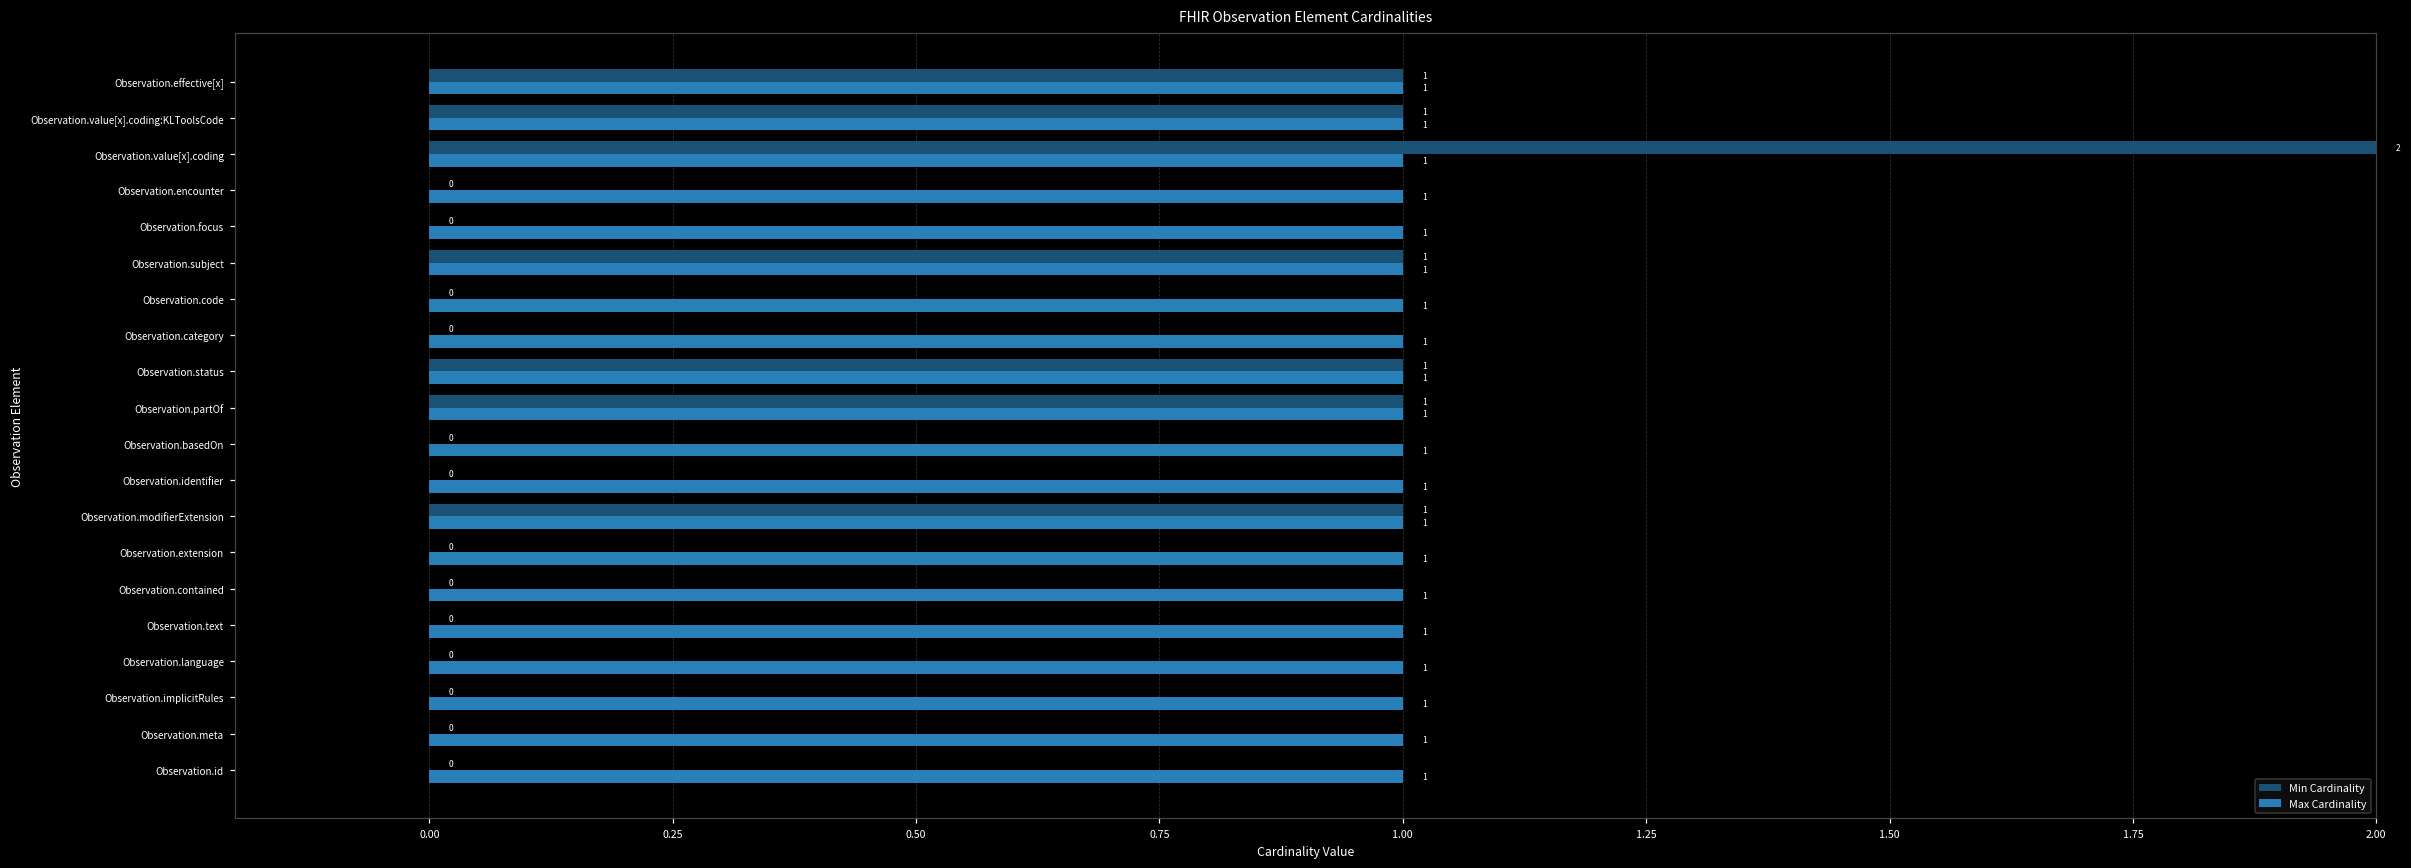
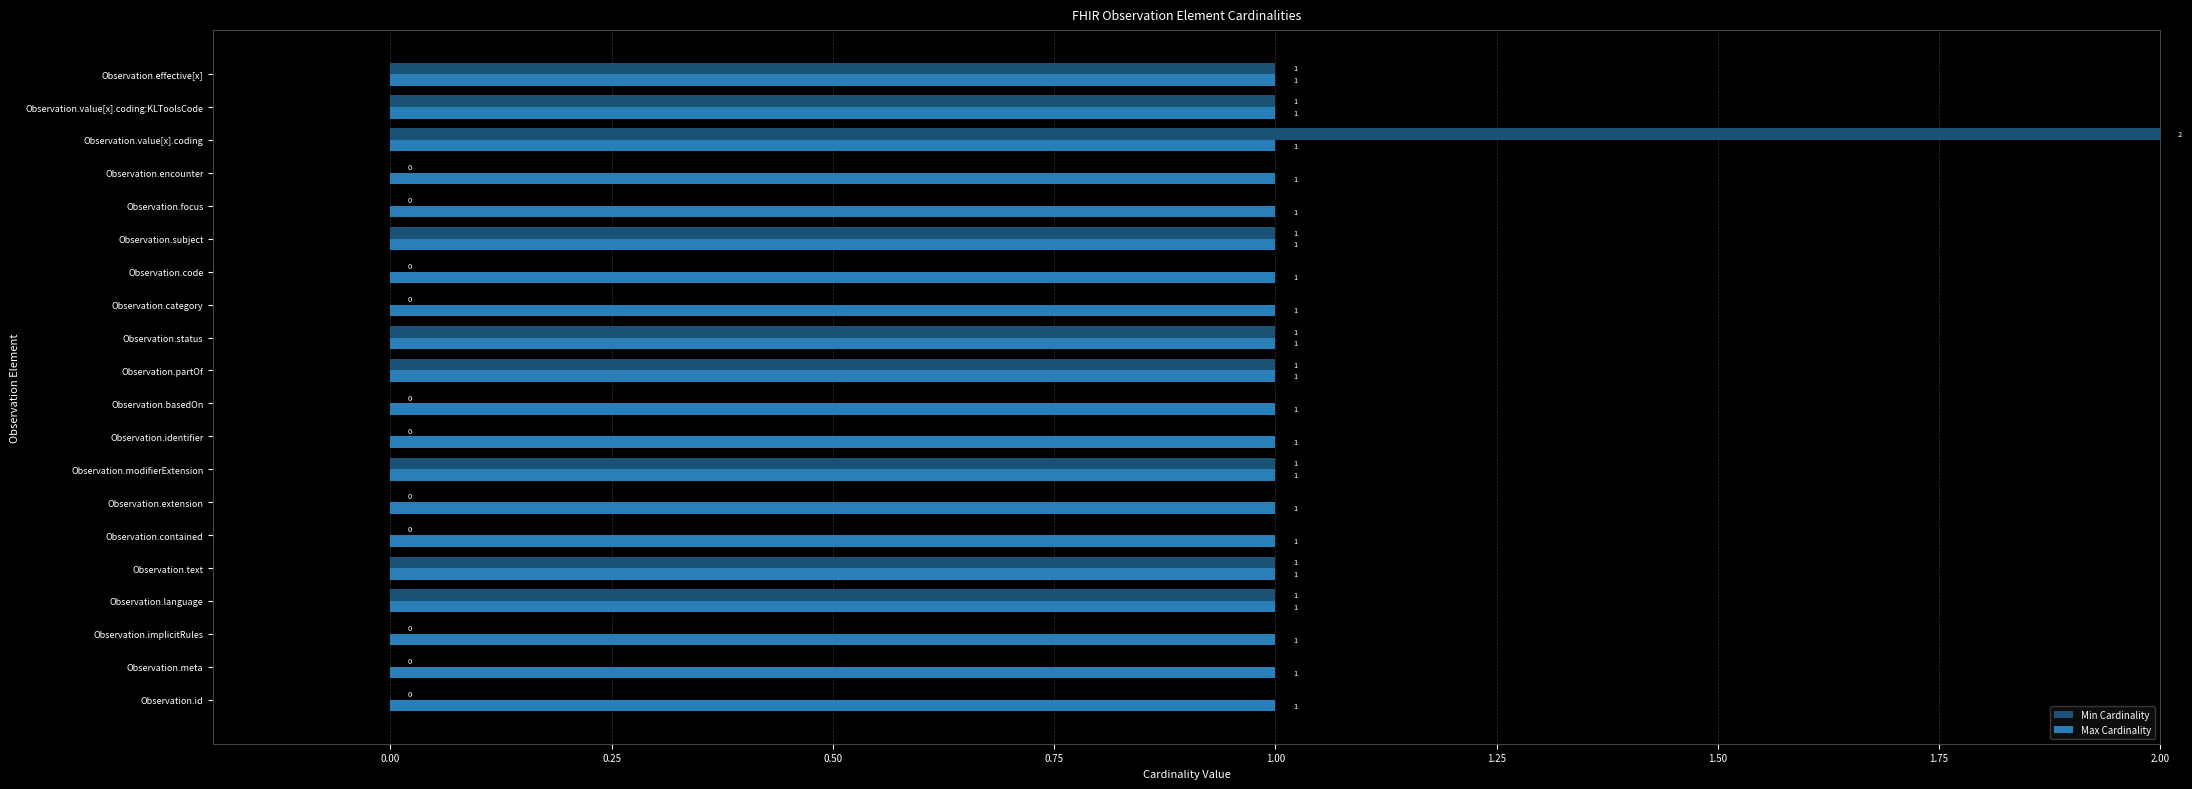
  {
    "Min Cardinality": {
      "Observation.effective[x]": 1,
      "Observation.value[x].coding:KLToolsCode": 1,
      "Observation.value[x].coding": 2,
      "Observation.encounter": 0,
      "Observation.focus": 0,
      "Observation.subject": 1,
      "Observation.code": 0,
      "Observation.category": 0,
      "Observation.status": 1,
      "Observation.partOf": 1,
      "Observation.basedOn": 0,
      "Observation.identifier": 0,
      "Observation.modifierExtension": 1,
      "Observation.extension": 0,
      "Observation.contained": 0,
-     "Observation.text": 0,
-     "Observation.language": 0,
+     "Observation.text": 1,
+     "Observation.language": 1,
      "Observation.implicitRules": 0,
      "Observation.meta": 0,
      "Observation.id": 0
    },
    "Max Cardinality": {
      "Observation.effective[x]": 1,
      "Observation.value[x].coding:KLToolsCode": 1,
      "Observation.value[x].coding": 1,
      "Observation.encounter": 1,
      "Observation.focus": 1,
      "Observation.subject": 1,
      "Observation.code": 1,
      "Observation.category": 1,
      "Observation.status": 1,
      "Observation.partOf": 1,
      "Observation.basedOn": 1,
      "Observation.identifier": 1,
      "Observation.modifierExtension": 1,
      "Observation.extension": 1,
      "Observation.contained": 1,
      "Observation.text": 1,
      "Observation.language": 1,
      "Observation.implicitRules": 1,
      "Observation.meta": 1,
      "Observation.id": 1
    }
  }
